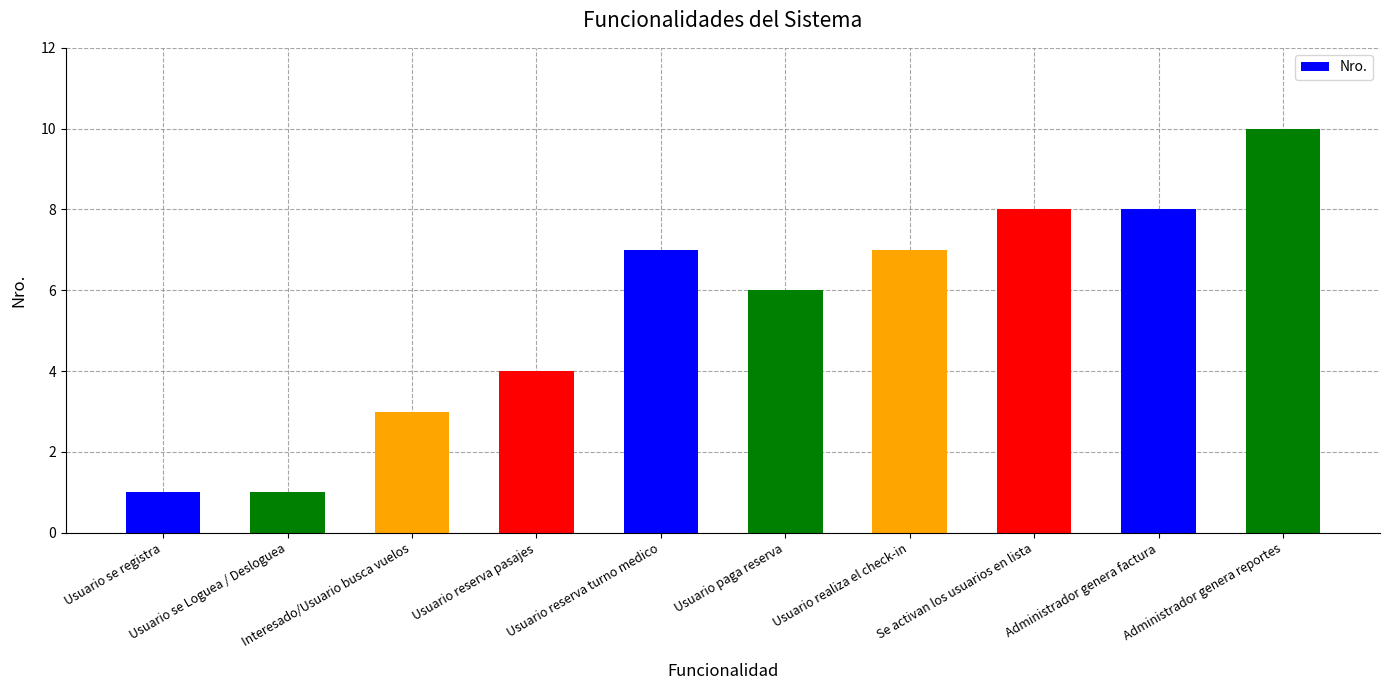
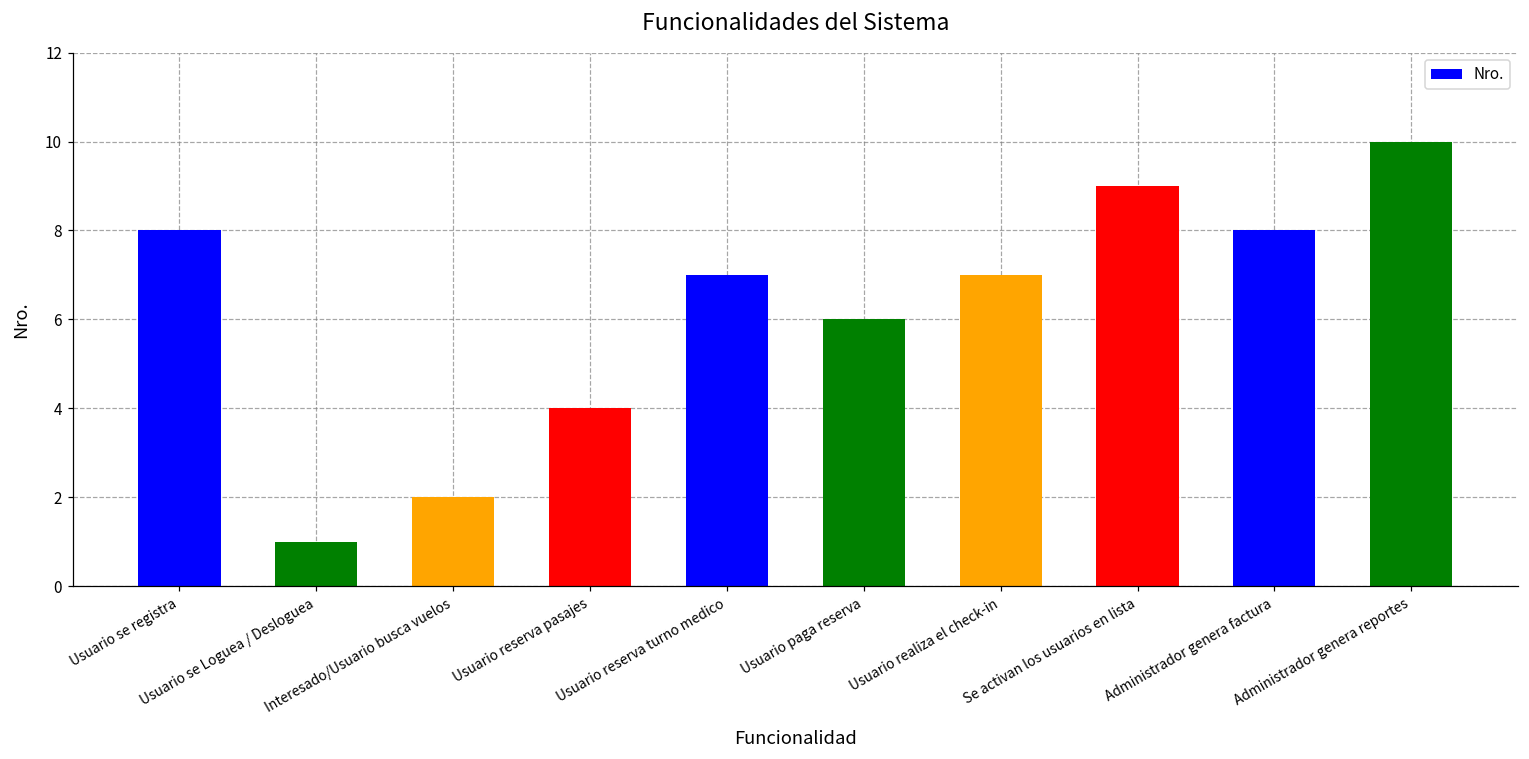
  {
-   "Usuario se registra": 1,
+   "Usuario se registra": 8,
    "Usuario se Loguea / Desloguea": 1,
-   "Interesado/Usuario busca vuelos": 3,
+   "Interesado/Usuario busca vuelos": 2,
    "Usuario reserva pasajes": 4,
    "Usuario reserva turno medico": 7,
    "Usuario paga reserva": 6,
    "Usuario realiza el check-in": 7,
-   "Se activan los usuarios en lista": 8,
+   "Se activan los usuarios en lista": 9,
    "Administrador genera factura": 8,
    "Administrador genera reportes": 10
  }
